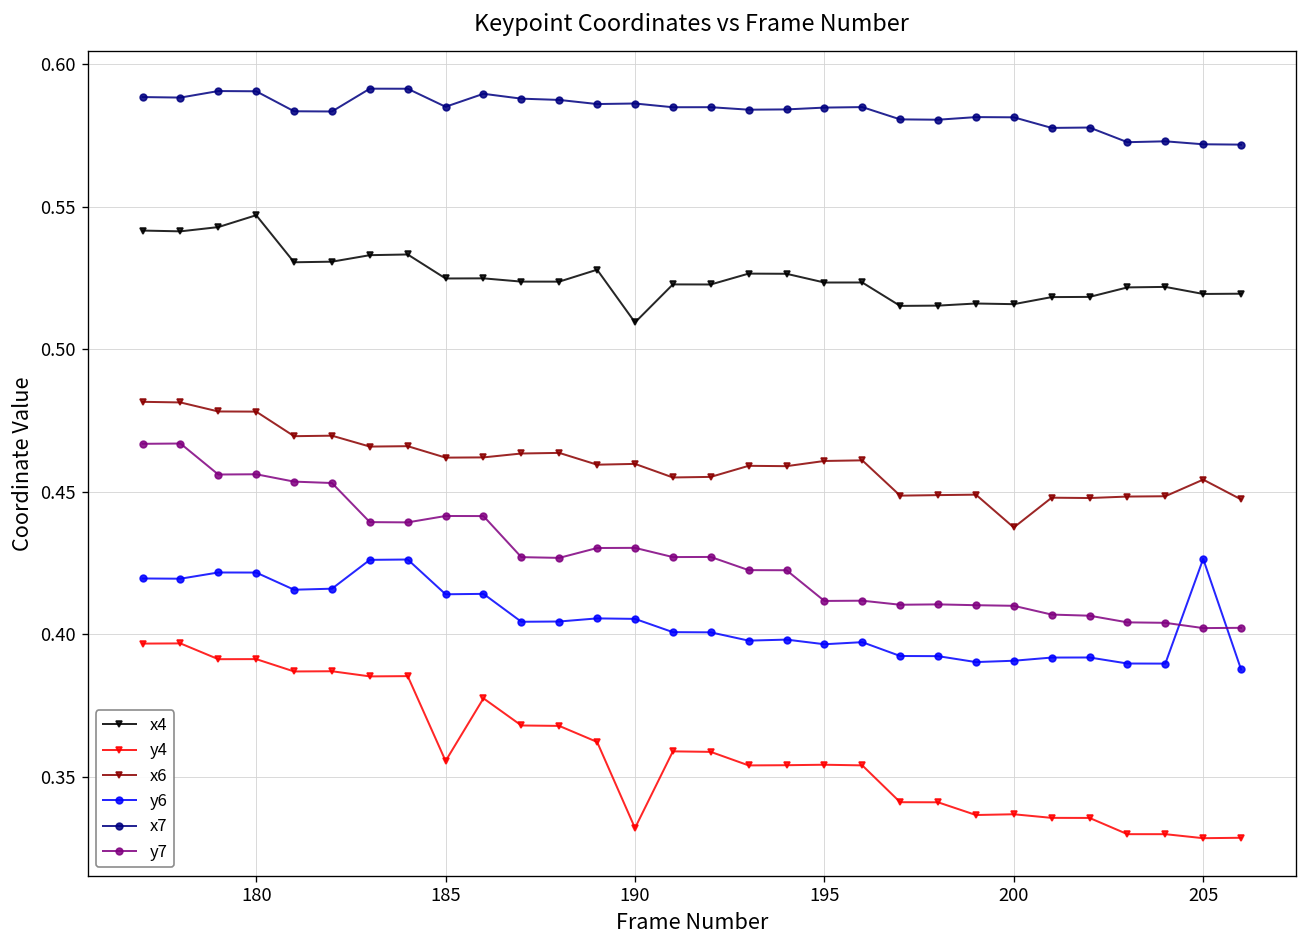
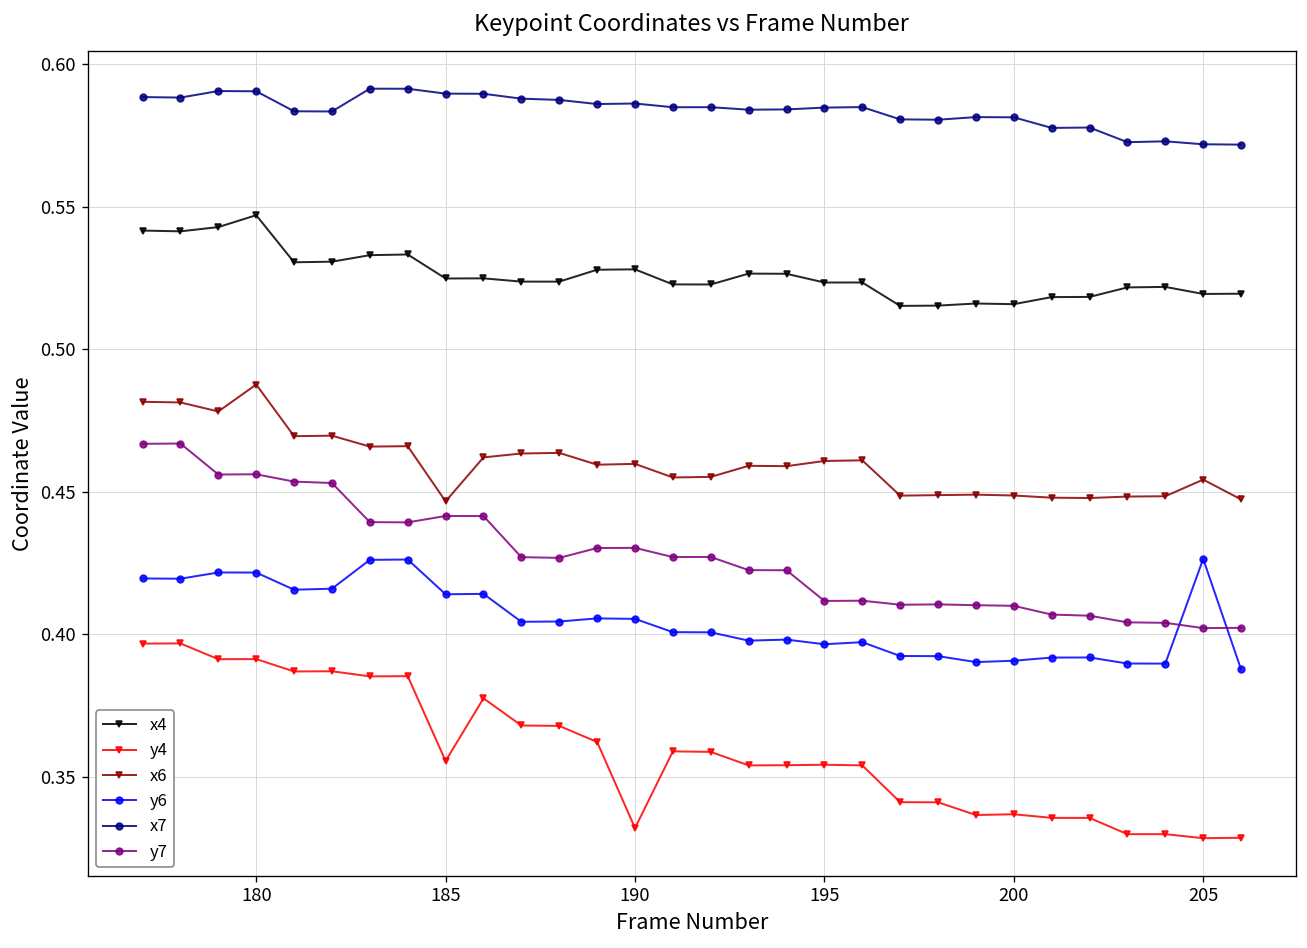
  {
    "x4": {
      "180": 0.547,
      "185": 0.525,
-     "190": 0.509,
+     "190": 0.528,
      "195": 0.523,
      "200": 0.516,
      "205": 0.519
    },
    "y4": {
      "180": 0.391,
      "185": 0.356,
      "190": 0.332,
      "195": 0.354,
      "200": 0.337,
      "205": 0.329
    },
    "x6": {
-     "180": 0.478,
-     "185": 0.462,
+     "180": 0.488,
+     "185": 0.447,
      "190": 0.460,
      "195": 0.461,
-     "200": 0.438,
+     "200": 0.449,
      "205": 0.454
    },
    "y6": {
      "180": 0.422,
      "185": 0.414,
      "190": 0.405,
      "195": 0.397,
      "200": 0.391,
      "205": 0.427
    },
    "x7": {
      "180": 0.591,
-     "185": 0.585,
+     "185": 0.590,
      "190": 0.586,
      "195": 0.585,
      "200": 0.581,
      "205": 0.572
    },
    "y7": {
      "180": 0.456,
      "185": 0.442,
      "190": 0.430,
      "195": 0.412,
      "200": 0.410,
      "205": 0.402
    }
  }
